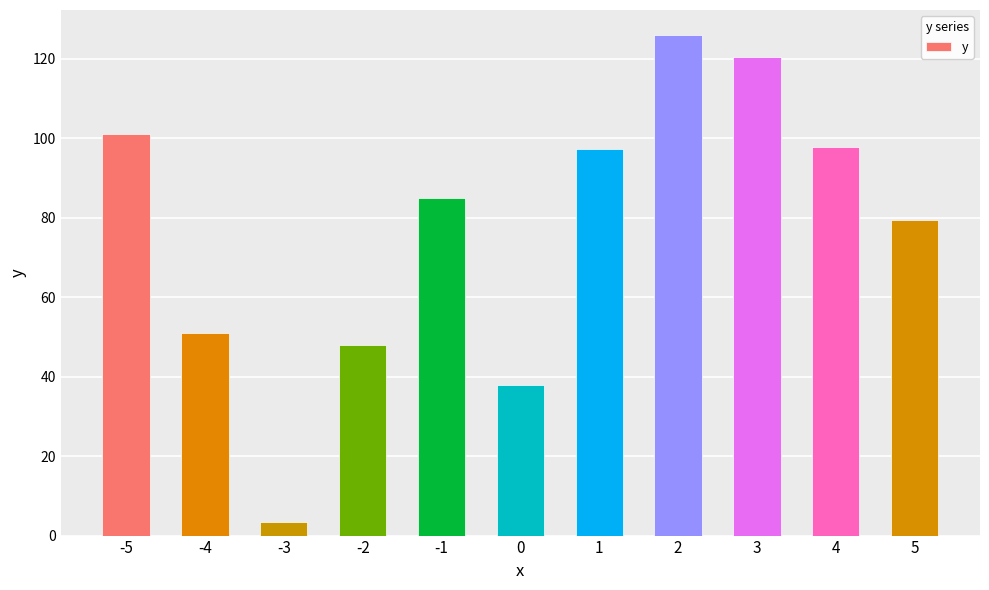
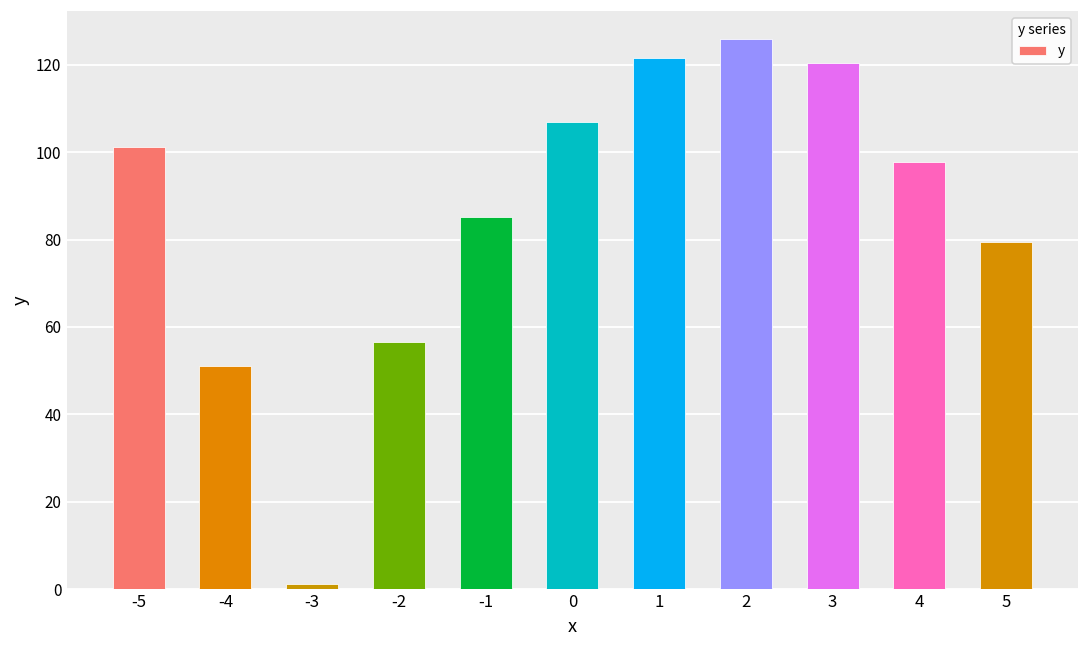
  {
    "-5": 101,
    "-4": 51,
-   "-3": 4,
-   "-2": 48,
+   "-3": 1,
+   "-2": 57,
    "-1": 85,
-   "0": 38,
-   "1": 97,
+   "0": 107,
+   "1": 122,
    "2": 126,
    "3": 121,
    "4": 98,
    "5": 80
  }
